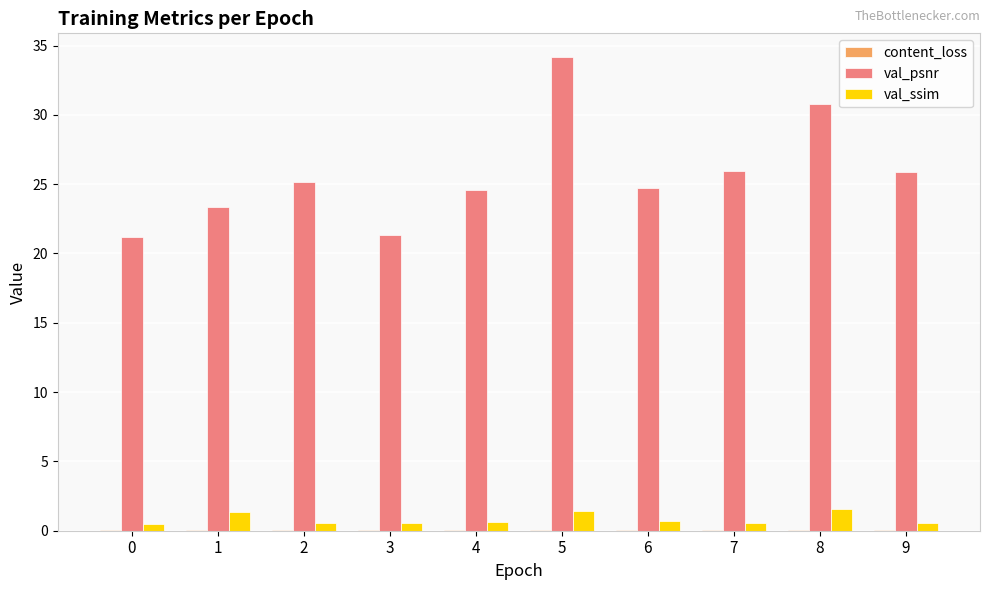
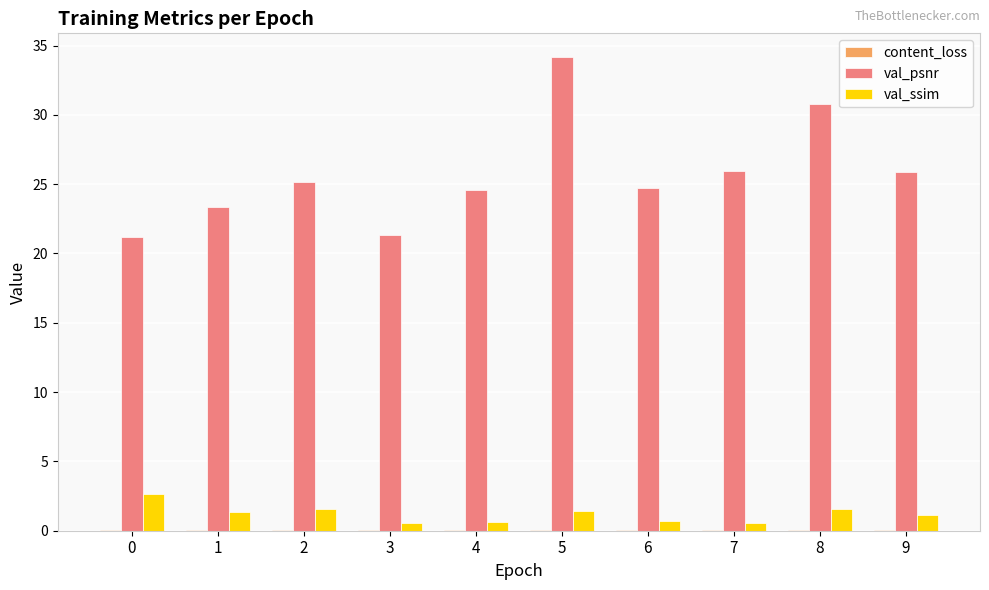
  {
    "val_ssim": {
-     "0": 0.5,
+     "0": 2.7,
      "1": 1.3,
-     "2": 0.6,
+     "2": 1.5,
      "3": 0.5,
      "4": 0.6,
      "5": 1.4,
      "6": 0.7,
      "7": 0.6,
      "8": 1.6,
-     "9": 0.5
+     "9": 1.1
    }
  }
